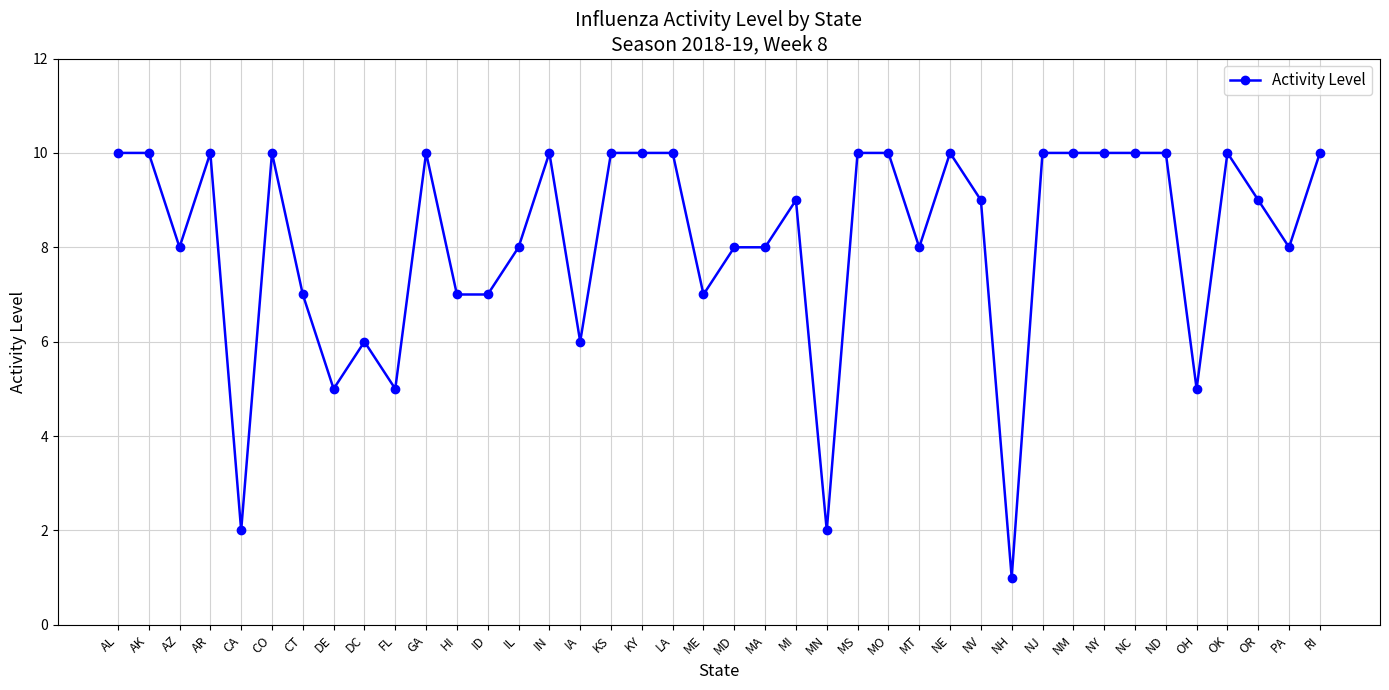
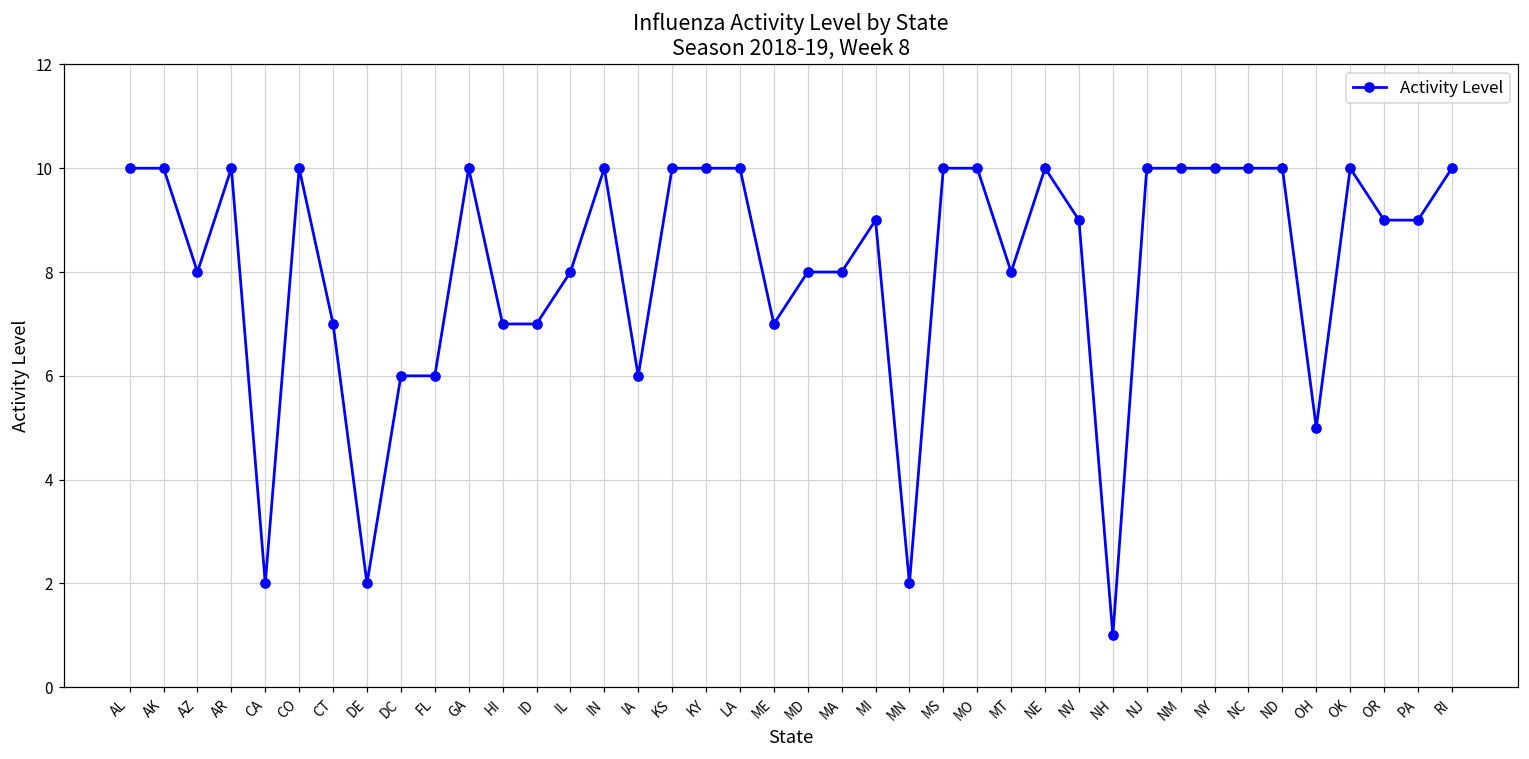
  {
    "AL": 10,
    "AK": 10,
    "AZ": 8,
    "AR": 10,
    "CA": 2,
    "CO": 10,
    "CT": 7,
-   "DE": 5,
+   "DE": 2,
    "DC": 6,
-   "FL": 5,
+   "FL": 6,
    "GA": 10,
    "HI": 7,
    "ID": 7,
    "IL": 8,
    "IN": 10,
    "IA": 6,
    "KS": 10,
    "KY": 10,
    "LA": 10,
    "ME": 7,
    "MD": 8,
    "MA": 8,
    "MI": 9,
    "MN": 2,
    "MS": 10,
    "MO": 10,
    "MT": 8,
    "NE": 10,
    "NV": 9,
    "NH": 1,
    "NJ": 10,
    "NM": 10,
    "NY": 10,
    "NC": 10,
    "ND": 10,
    "OH": 5,
    "OK": 10,
    "OR": 9,
-   "PA": 8,
+   "PA": 9,
    "RI": 10
  }
